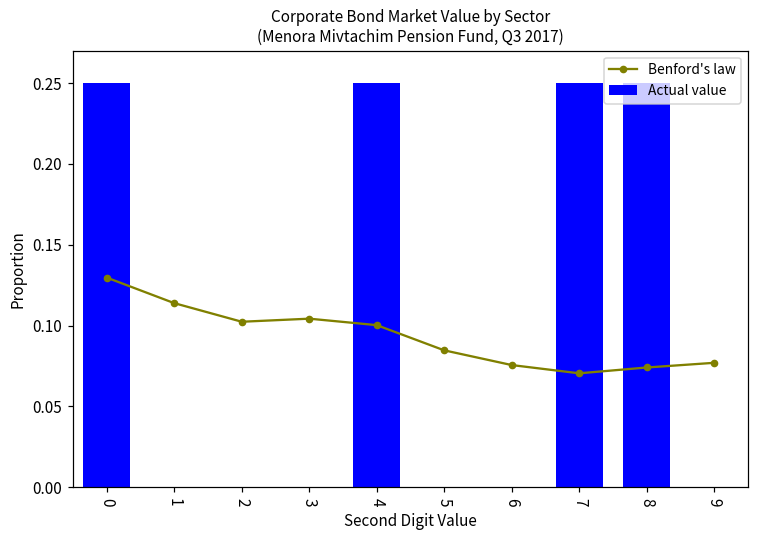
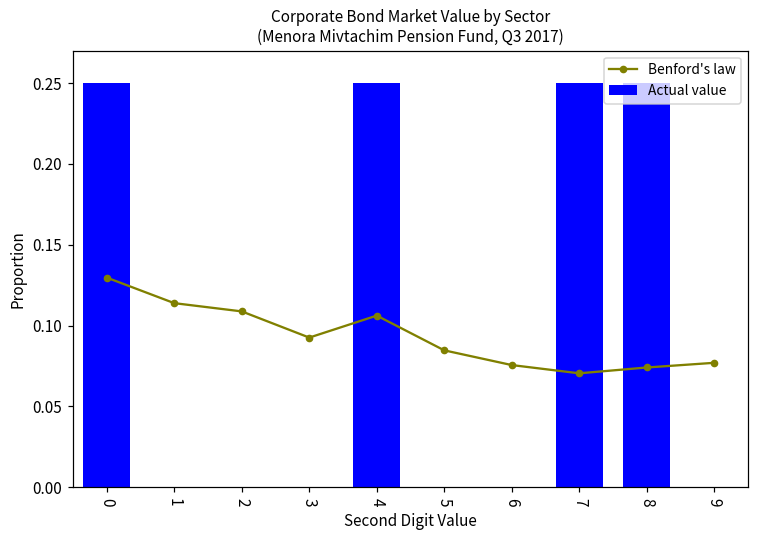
  {
    "Benford's law": {
      "0": 0.130,
      "1": 0.114,
-     "2": 0.102,
-     "3": 0.104,
-     "4": 0.100,
+     "2": 0.109,
+     "3": 0.093,
+     "4": 0.106,
      "5": 0.085,
      "6": 0.076,
      "7": 0.071,
      "8": 0.074,
      "9": 0.077
    },
    "Actual value": {
      "0": 0.250,
      "1": 0.000,
      "2": 0.000,
      "3": 0.000,
      "4": 0.250,
      "5": 0.000,
      "6": 0.000,
      "7": 0.250,
      "9": 0.000
    }
  }
